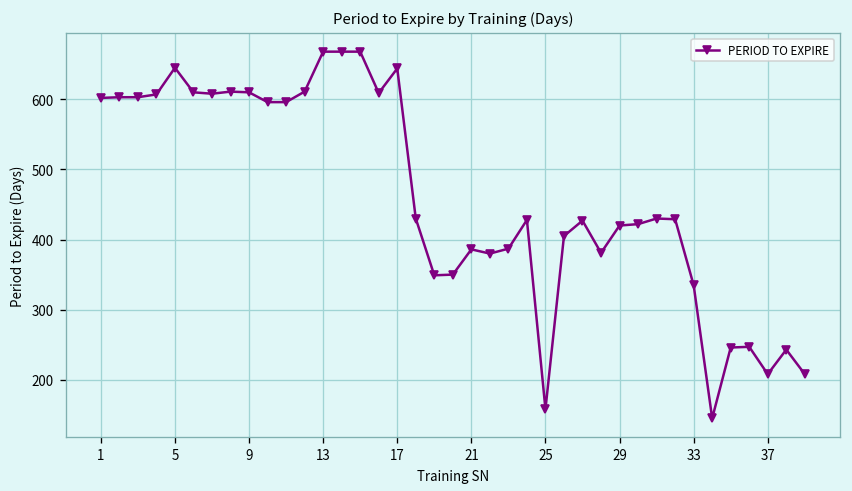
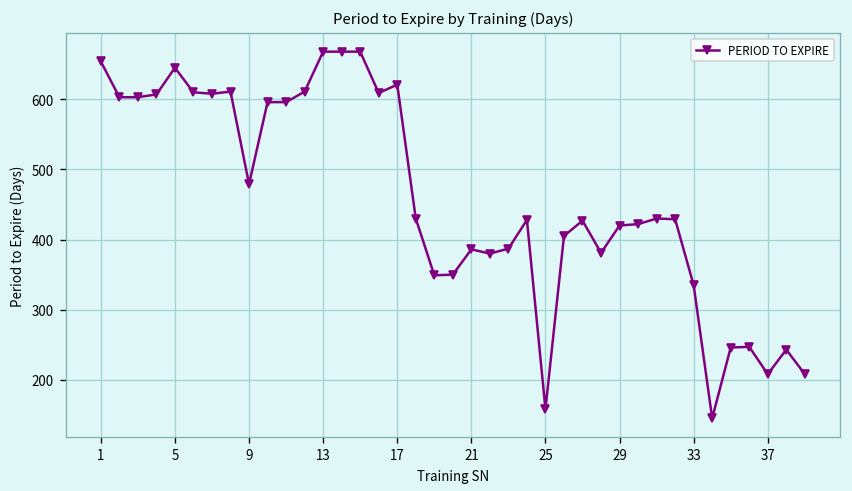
  {
-   "1": 600,
+   "1": 650,
    "5": 650,
-   "9": 610,
+   "9": 480,
    "13": 670,
-   "17": 640,
+   "17": 620,
    "21": 390,
    "25": 160,
    "29": 420,
    "33": 340,
    "37": 210
  }
